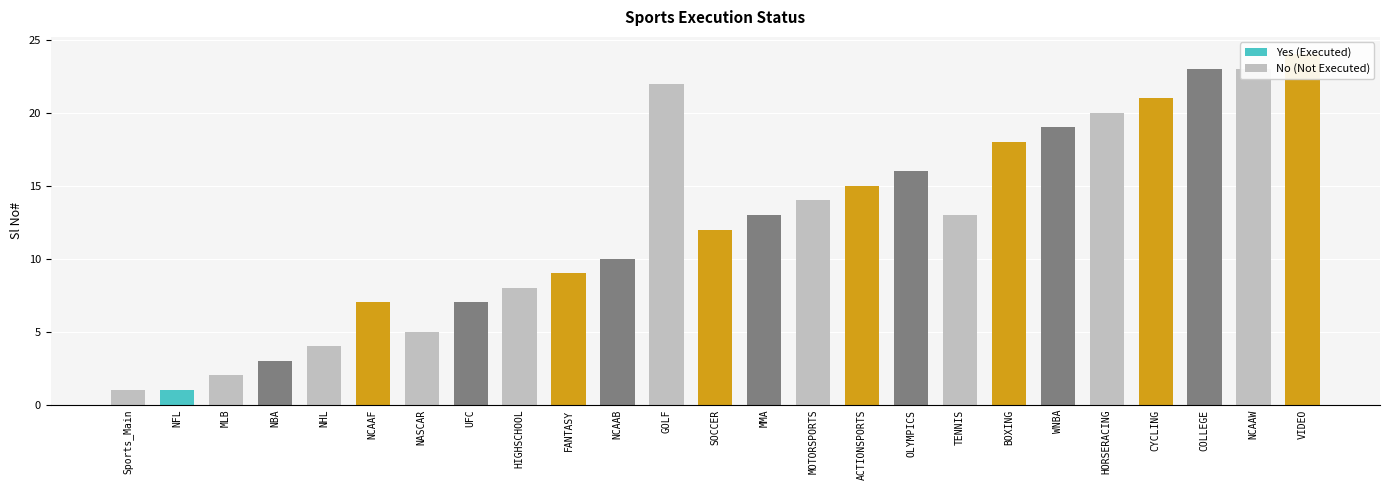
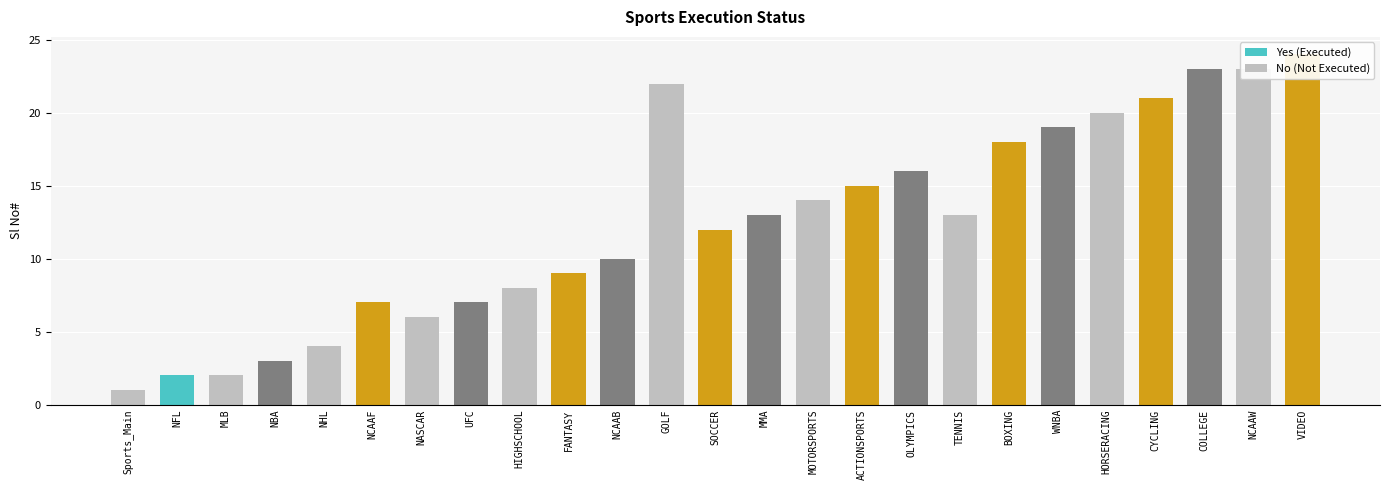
  {
    "Sports_Main": 1,
-   "NFL": 1,
+   "NFL": 2,
    "MLB": 2,
    "NBA": 3,
    "NHL": 4,
    "NCAAF": 7,
-   "NASCAR": 5,
+   "NASCAR": 6,
    "UFC": 7,
    "HIGHSCHOOL": 8,
    "FANTASY": 9,
    "NCAAB": 10,
    "GOLF": 22,
    "SOCCER": 12,
    "MMA": 13,
    "MOTORSPORTS": 14,
    "ACTIONSPORTS": 15,
    "OLYMPICS": 16,
    "TENNIS": 13,
    "BOXING": 18,
    "WNBA": 19,
    "HORSERACING": 20,
    "CYCLING": 21,
    "COLLEGE": 23
  }
